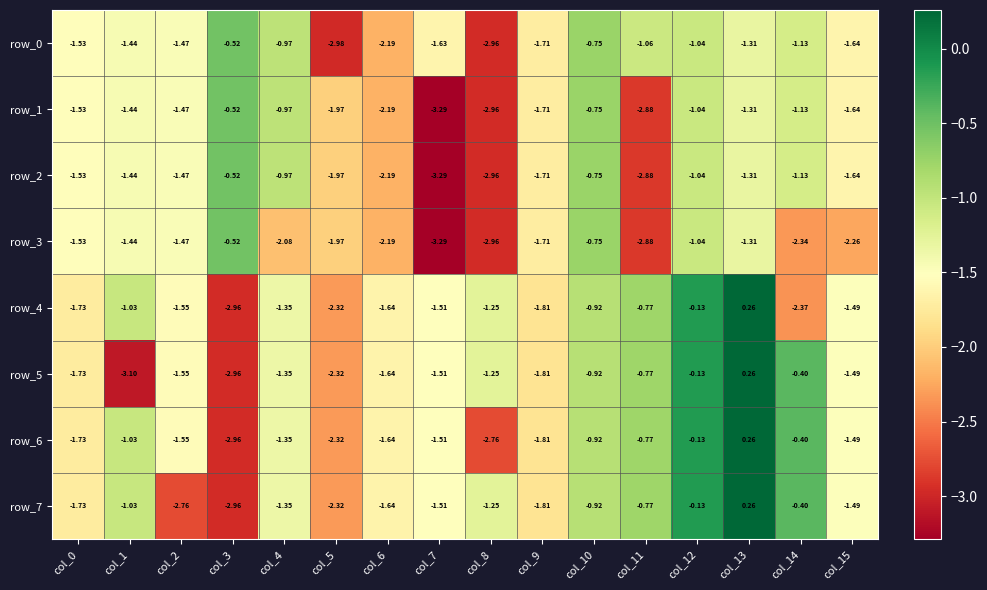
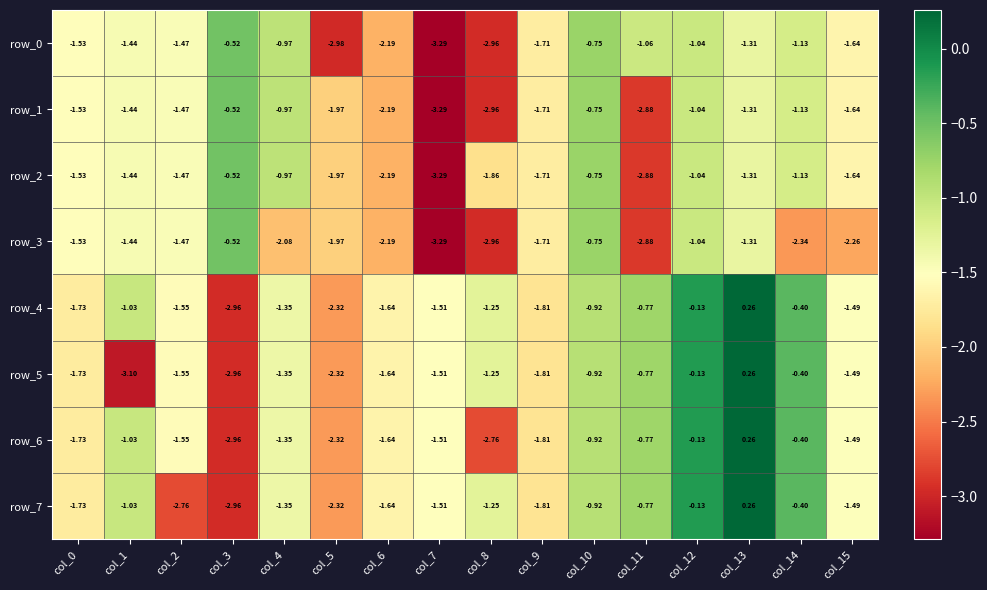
  {
    "row_0": {
      "col_0": -1.53,
      "col_1": -1.44,
      "col_2": -1.47,
      "col_3": -0.52,
      "col_4": -0.97,
      "col_5": -2.98,
      "col_6": -2.19,
-     "col_7": -1.63,
+     "col_7": -3.29,
      "col_8": -2.96,
      "col_9": -1.71,
      "col_10": -0.75,
      "col_11": -1.06,
      "col_12": -1.04,
      "col_13": -1.31,
      "col_14": -1.13,
      "col_15": -1.64
    },
    "row_1": {
      "col_0": -1.53,
      "col_1": -1.44,
      "col_2": -1.47,
      "col_3": -0.52,
      "col_4": -0.97,
      "col_5": -1.97,
      "col_6": -2.19,
      "col_7": -3.29,
      "col_8": -2.96,
      "col_9": -1.71,
      "col_10": -0.75,
      "col_11": -2.88,
      "col_12": -1.04,
      "col_13": -1.31,
      "col_14": -1.13,
      "col_15": -1.64
    },
    "row_2": {
      "col_0": -1.53,
      "col_1": -1.44,
      "col_2": -1.47,
      "col_3": -0.52,
      "col_4": -0.97,
      "col_5": -1.97,
      "col_6": -2.19,
      "col_7": -3.29,
-     "col_8": -2.96,
+     "col_8": -1.86,
      "col_9": -1.71,
      "col_10": -0.75,
      "col_11": -2.88,
      "col_12": -1.04,
      "col_13": -1.31,
      "col_14": -1.13,
      "col_15": -1.64
    },
    "row_3": {
      "col_0": -1.53,
      "col_1": -1.44,
      "col_2": -1.47,
      "col_3": -0.52,
      "col_4": -2.08,
      "col_5": -1.97,
      "col_6": -2.19,
      "col_7": -3.29,
      "col_8": -2.96,
      "col_9": -1.71,
      "col_10": -0.75,
      "col_11": -2.88,
      "col_12": -1.04,
      "col_13": -1.31,
      "col_14": -2.34,
      "col_15": -2.26
    },
    "row_4": {
      "col_0": -1.73,
      "col_1": -1.03,
      "col_2": -1.55,
      "col_3": -2.96,
      "col_4": -1.35,
      "col_5": -2.32,
      "col_6": -1.64,
      "col_7": -1.51,
      "col_8": -1.25,
      "col_9": -1.81,
      "col_10": -0.92,
      "col_11": -0.77,
      "col_12": -0.13,
      "col_13": 0.26,
-     "col_14": -2.37,
+     "col_14": -0.40,
      "col_15": -1.49
    },
    "row_5": {
      "col_0": -1.73,
      "col_1": -3.10,
      "col_2": -1.55,
      "col_3": -2.96,
      "col_4": -1.35,
      "col_5": -2.32,
      "col_6": -1.64,
      "col_7": -1.51,
      "col_8": -1.25,
      "col_9": -1.81,
      "col_10": -0.92,
      "col_11": -0.77,
      "col_12": -0.13,
      "col_13": 0.26,
      "col_14": -0.40,
      "col_15": -1.49
    },
    "row_6": {
      "col_0": -1.73,
      "col_1": -1.03,
      "col_2": -1.55,
      "col_3": -2.96,
      "col_4": -1.35,
      "col_5": -2.32,
      "col_6": -1.64,
      "col_7": -1.51,
      "col_8": -2.76,
      "col_9": -1.81,
      "col_10": -0.92,
      "col_11": -0.77,
      "col_12": -0.13,
      "col_13": 0.26,
      "col_14": -0.40,
      "col_15": -1.49
    },
    "row_7": {
      "col_0": -1.73,
      "col_1": -1.03,
      "col_2": -2.76,
      "col_3": -2.96,
      "col_4": -1.35,
      "col_5": -2.32,
      "col_6": -1.64,
      "col_7": -1.51,
      "col_8": -1.25,
      "col_9": -1.81,
      "col_10": -0.92,
      "col_11": -0.77,
      "col_12": -0.13,
      "col_13": 0.26,
      "col_14": -0.40,
      "col_15": -1.49
    }
  }
